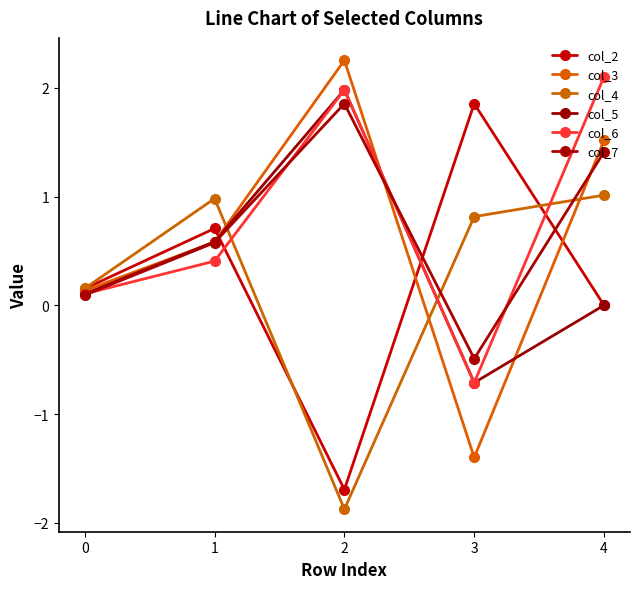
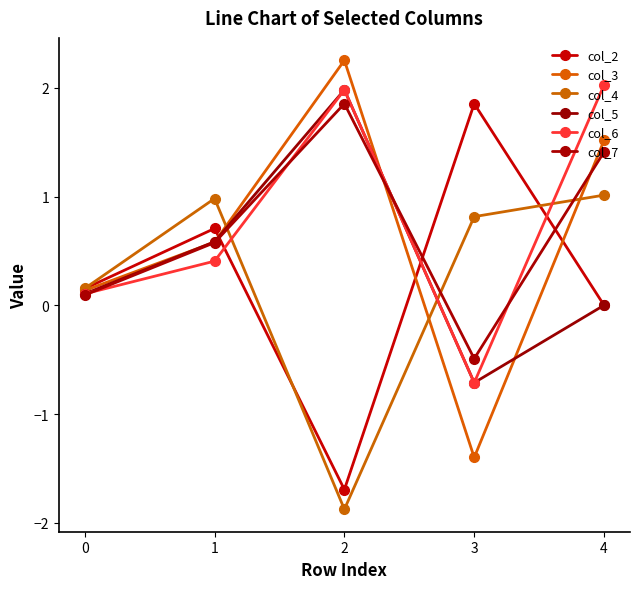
  {
    "col_6": {
      "1": 0.41,
-     "4": 2.10
+     "4": 2.03
    }
  }
